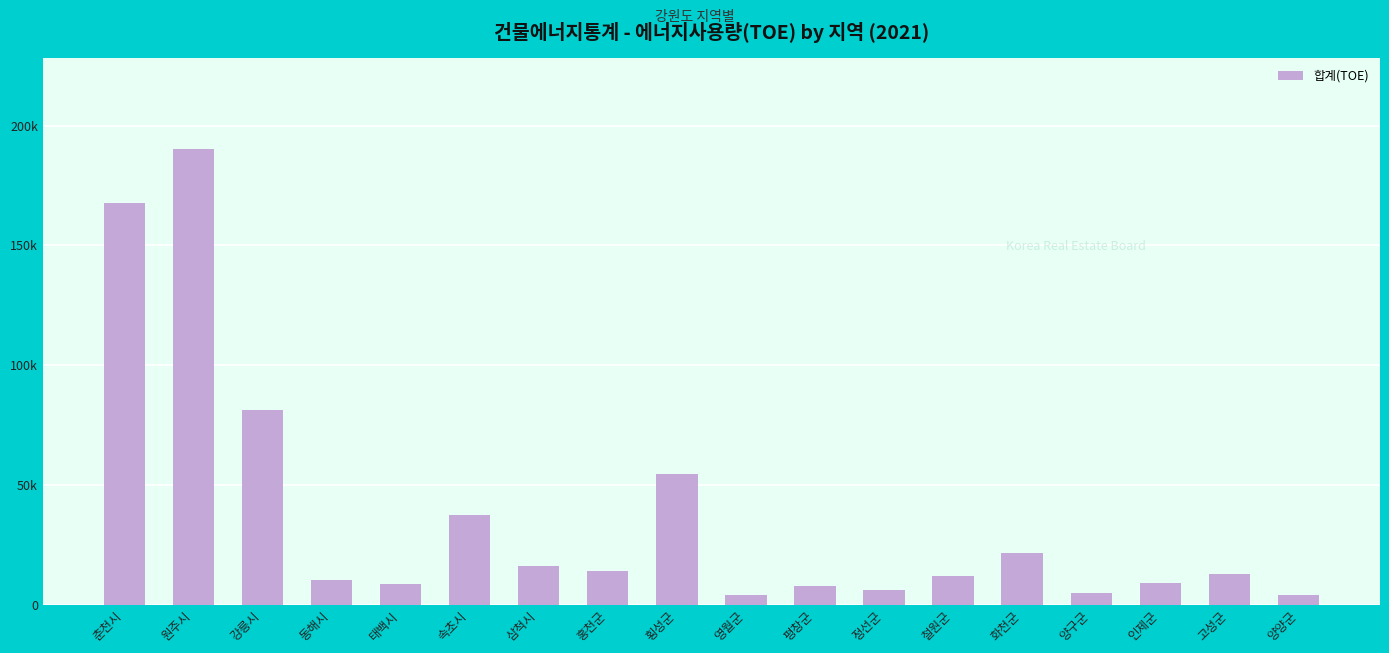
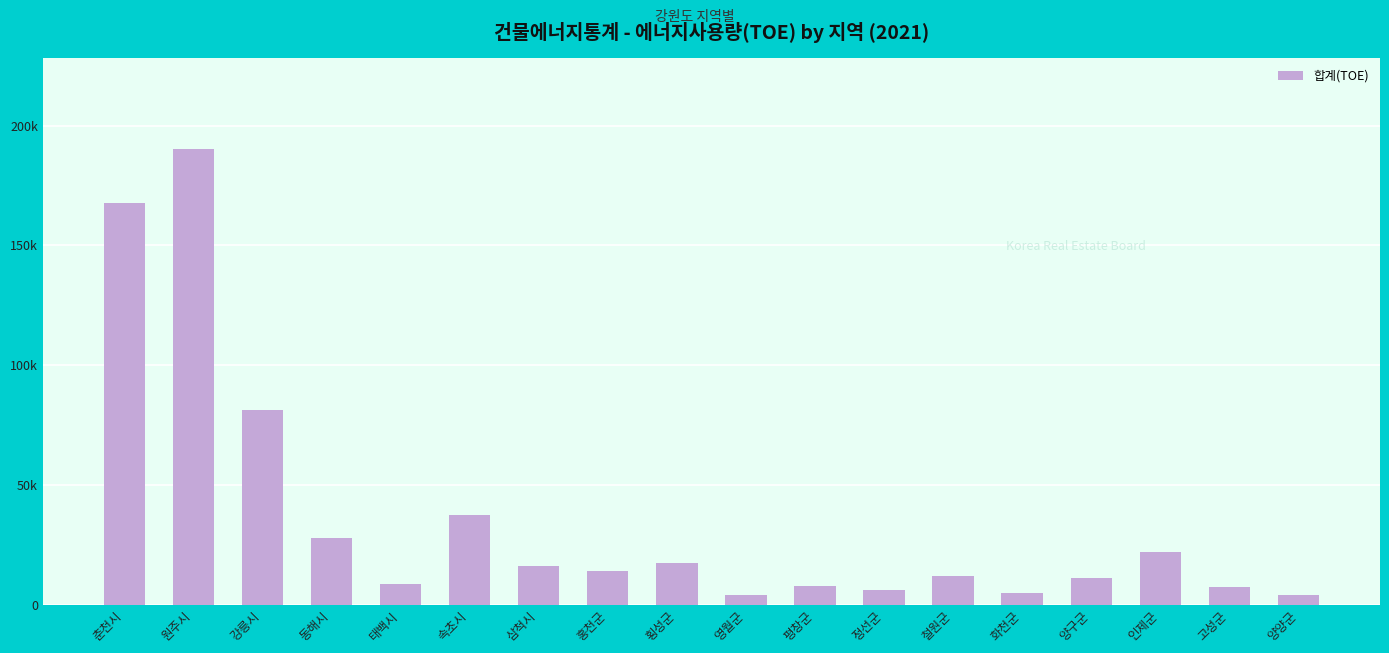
  {
    "춘천시": 168000,
    "원주시": 190000,
    "강릉시": 81000,
-   "동해시": 10000,
+   "동해시": 28000,
    "태백시": 8000,
    "속초시": 37000,
    "삼척시": 16000,
    "홍천군": 14000,
-   "횡성군": 55000,
+   "횡성군": 17000,
    "영월군": 4000,
    "평창군": 8000,
    "정선군": 6000,
    "철원군": 12000,
-   "화천군": 22000,
-   "양구군": 5000,
-   "인제군": 9000,
-   "고성군": 13000,
+   "화천군": 5000,
+   "양구군": 11000,
+   "인제군": 22000,
+   "고성군": 7000,
    "양양군": 4000
  }
